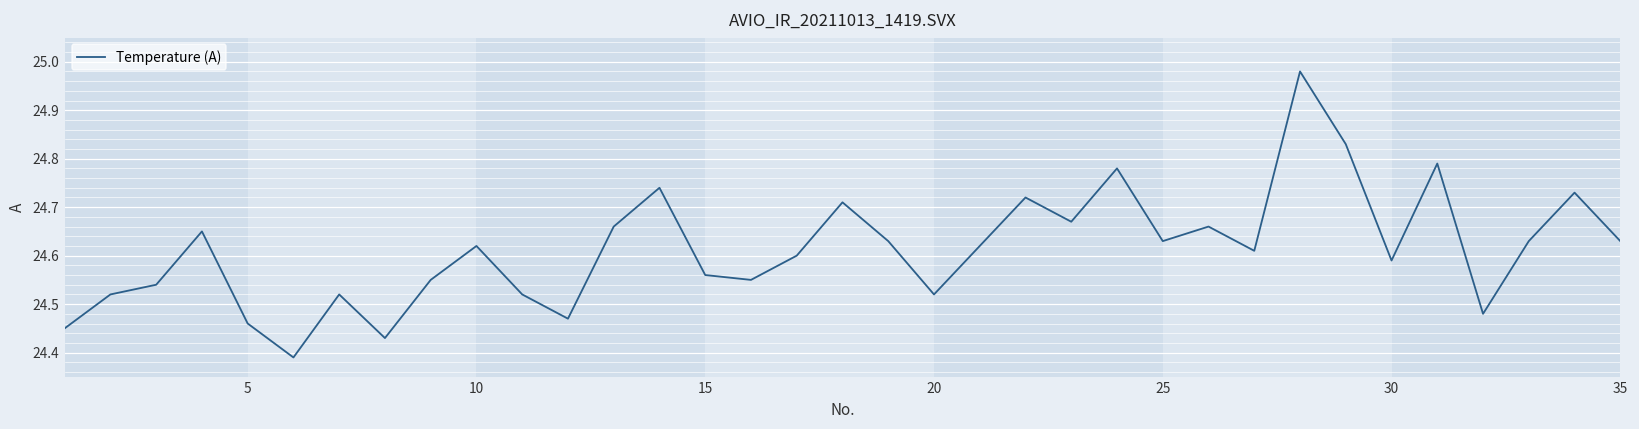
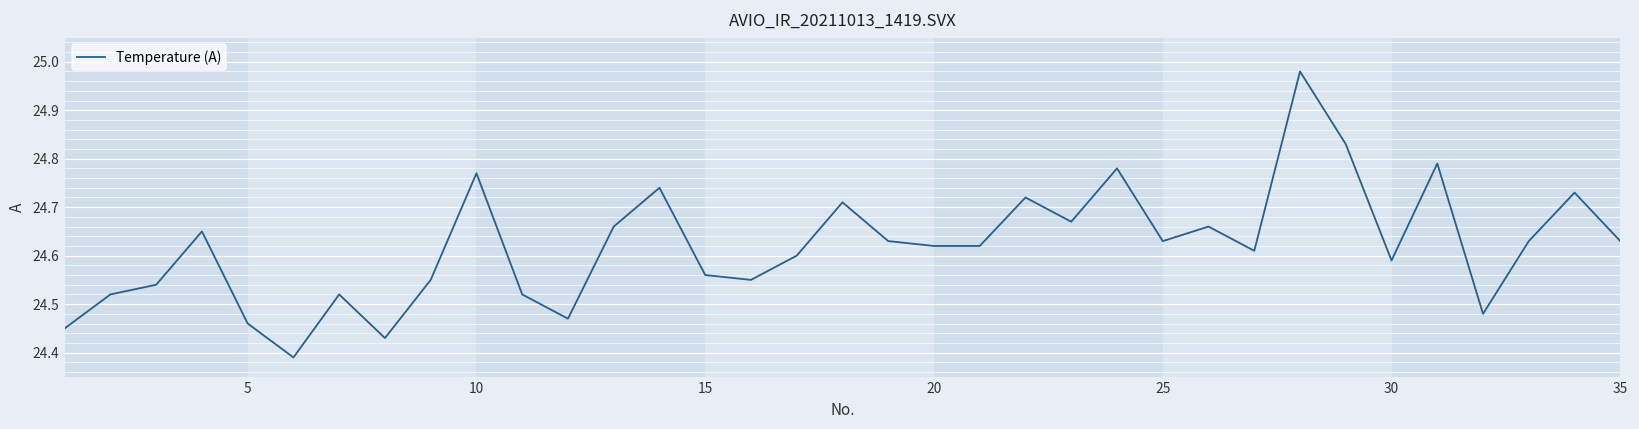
  {
    "5": 24.46,
-   "10": 24.62,
+   "10": 24.77,
    "15": 24.56,
-   "20": 24.52,
+   "20": 24.62,
    "25": 24.63,
    "30": 24.59,
    "35": 24.63
  }
